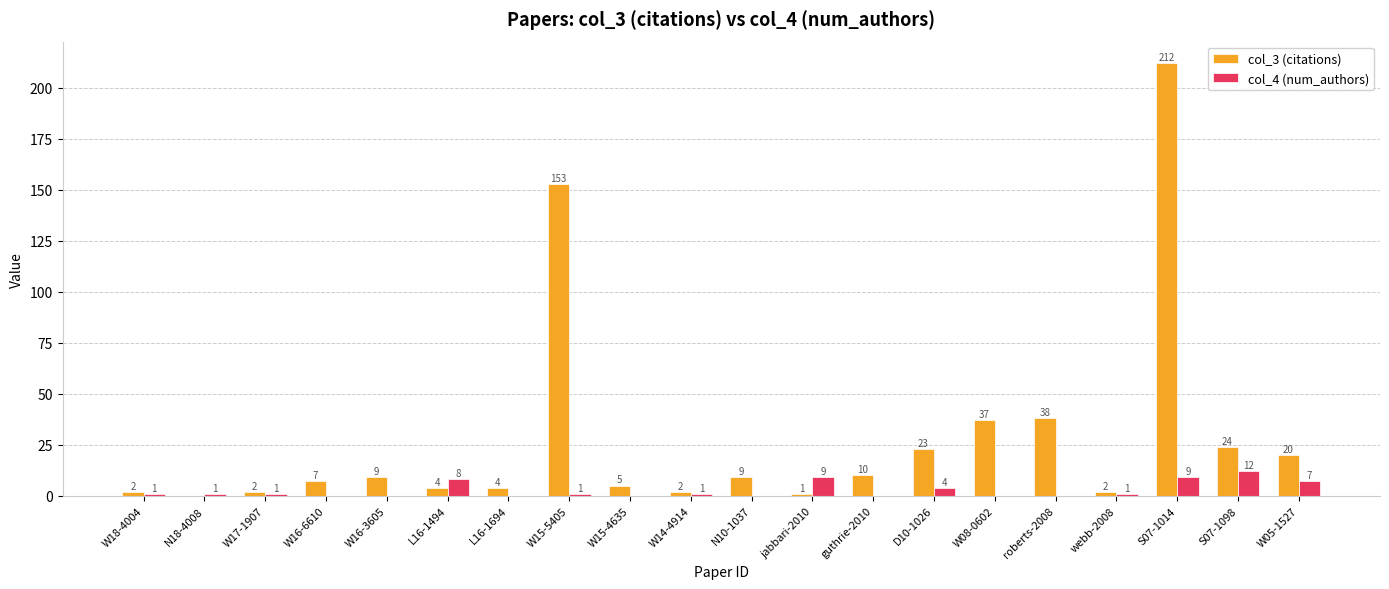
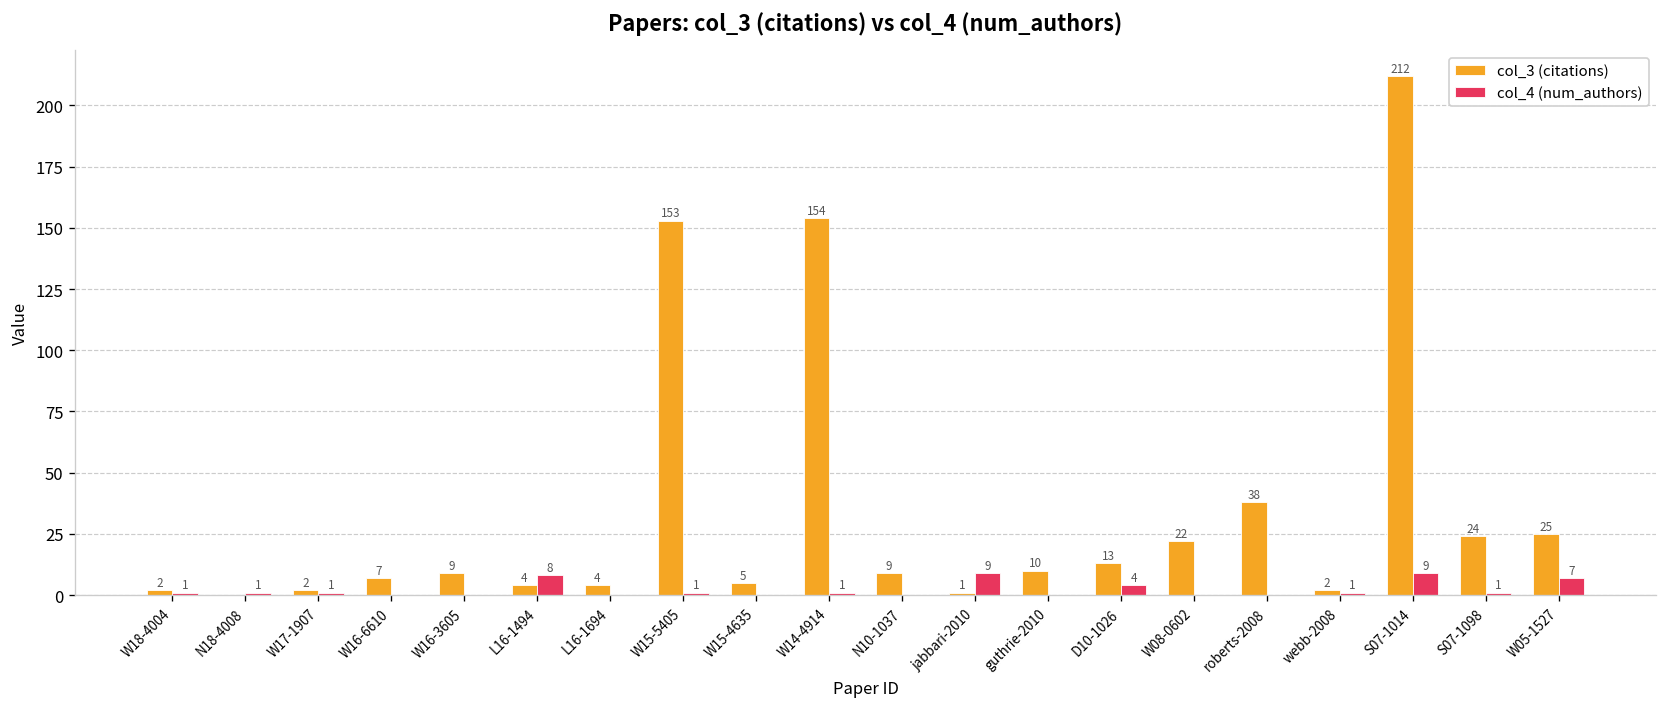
  {
    "col_3 (citations)": {
      "W18-4004": 2,
      "W17-1907": 2,
      "W16-6610": 7,
      "W16-3605": 9,
      "L16-1494": 4,
      "L16-1694": 4,
      "W15-5405": 153,
      "W15-4635": 5,
-     "W14-4914": 2,
+     "W14-4914": 154,
      "N10-1037": 9,
      "jabbari-2010": 1,
      "guthrie-2010": 10,
-     "D10-1026": 23,
-     "W08-0602": 37,
+     "D10-1026": 13,
+     "W08-0602": 22,
      "roberts-2008": 38,
      "webb-2008": 2,
      "S07-1014": 212,
      "S07-1098": 24,
-     "W05-1527": 20
+     "W05-1527": 25
    },
    "col_4 (num_authors)": {
      "W18-4004": 1,
      "N18-4008": 1,
      "W17-1907": 1,
      "L16-1494": 8,
      "W15-5405": 1,
      "W14-4914": 1,
      "jabbari-2010": 9,
      "D10-1026": 4,
      "webb-2008": 1,
      "S07-1014": 9,
-     "S07-1098": 12,
+     "S07-1098": 1,
      "W05-1527": 7
    }
  }
